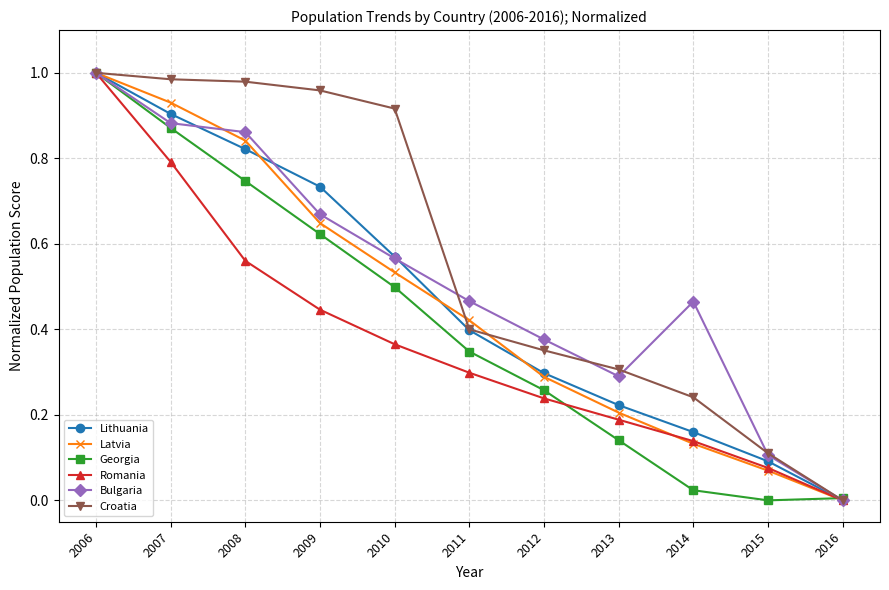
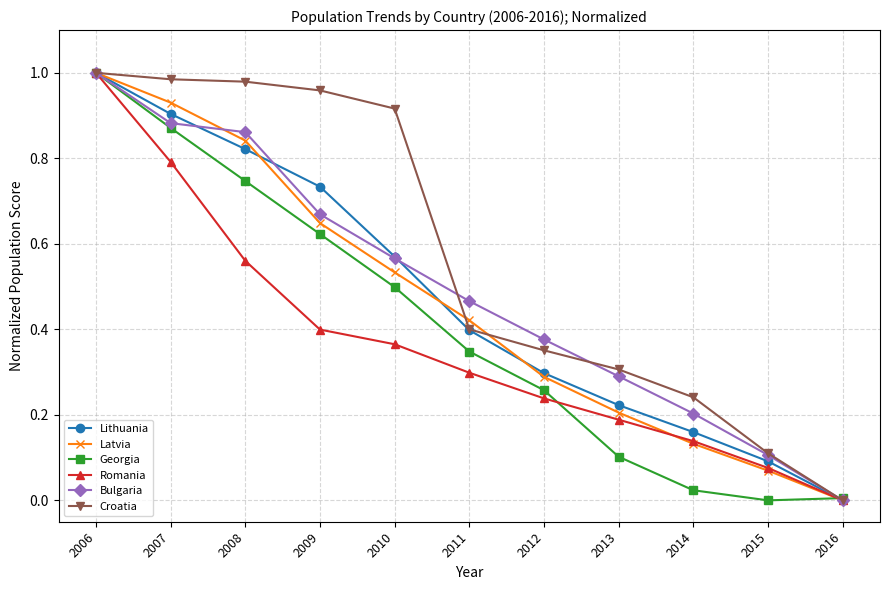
  {
    "Lithuania": {
      "2007": 0.90,
      "2008": 0.82,
      "2009": 0.73,
      "2012": 0.30,
      "2013": 0.22,
      "2014": 0.16,
      "2015": 0.09
    },
    "Latvia": {
      "2007": 0.93,
      "2008": 0.84,
      "2009": 0.65,
      "2010": 0.53,
      "2011": 0.42,
      "2012": 0.29,
      "2013": 0.21,
      "2014": 0.13,
      "2015": 0.07
    },
    "Georgia": {
      "2007": 0.87,
      "2008": 0.75,
      "2009": 0.62,
      "2010": 0.50,
      "2011": 0.35,
      "2012": 0.26,
-     "2013": 0.14,
+     "2013": 0.10,
      "2014": 0.02,
      "2015": 0.00
    },
    "Romania": {
      "2007": 0.79,
      "2008": 0.56,
-     "2009": 0.45,
+     "2009": 0.40,
      "2010": 0.37,
      "2011": 0.30,
      "2012": 0.24,
      "2013": 0.19,
      "2014": 0.14,
      "2015": 0.08
    },
    "Bulgaria": {
      "2007": 0.88,
      "2008": 0.86,
      "2009": 0.67,
      "2011": 0.47,
      "2012": 0.38,
      "2013": 0.29,
-     "2014": 0.46
+     "2014": 0.20
    },
    "Croatia": {
      "2007": 0.98,
      "2008": 0.98,
      "2009": 0.96,
      "2010": 0.92,
      "2012": 0.35,
      "2013": 0.31,
      "2014": 0.24
    }
  }
